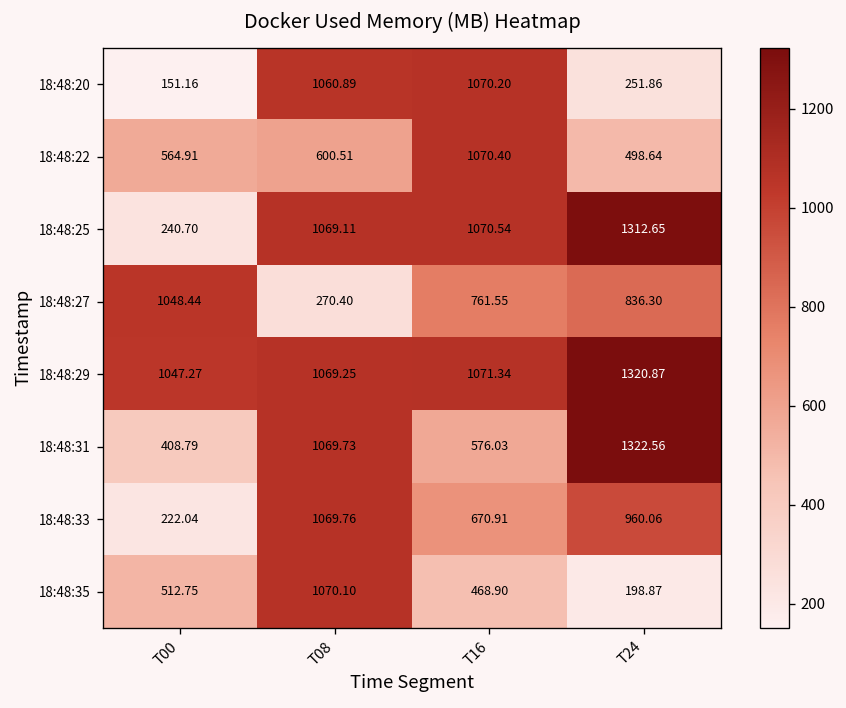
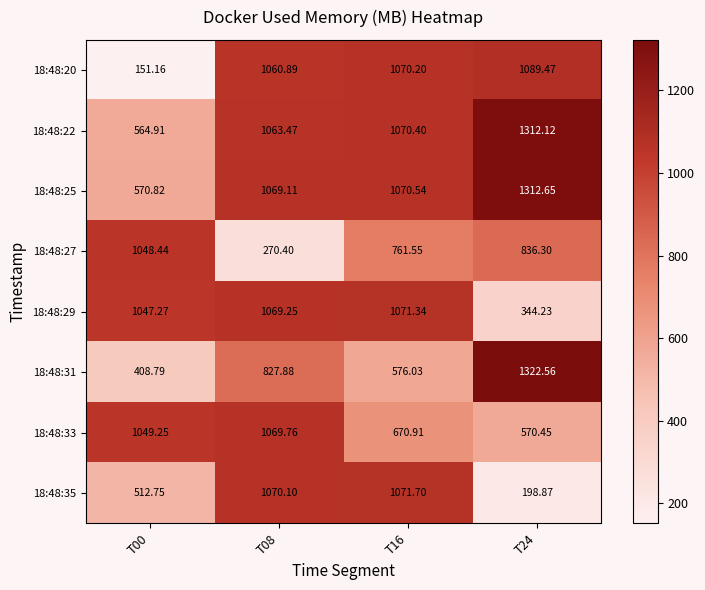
  {
    "18:48:20": {
      "T00": 151.16,
      "T08": 1060.89,
      "T16": 1070.20,
-     "T24": 251.86
+     "T24": 1089.47
    },
    "18:48:22": {
      "T00": 564.91,
-     "T08": 600.51,
+     "T08": 1063.47,
      "T16": 1070.40,
-     "T24": 498.64
+     "T24": 1312.12
    },
    "18:48:25": {
-     "T00": 240.70,
+     "T00": 570.82,
      "T08": 1069.11,
      "T16": 1070.54,
      "T24": 1312.65
    },
    "18:48:27": {
      "T00": 1048.44,
      "T08": 270.40,
      "T16": 761.55,
      "T24": 836.30
    },
    "18:48:29": {
      "T00": 1047.27,
      "T08": 1069.25,
      "T16": 1071.34,
-     "T24": 1320.87
+     "T24": 344.23
    },
    "18:48:31": {
      "T00": 408.79,
-     "T08": 1069.73,
+     "T08": 827.88,
      "T16": 576.03,
      "T24": 1322.56
    },
    "18:48:33": {
-     "T00": 222.04,
+     "T00": 1049.25,
      "T08": 1069.76,
      "T16": 670.91,
-     "T24": 960.06
+     "T24": 570.45
    },
    "18:48:35": {
      "T00": 512.75,
      "T08": 1070.10,
-     "T16": 468.90,
+     "T16": 1071.70,
      "T24": 198.87
    }
  }
